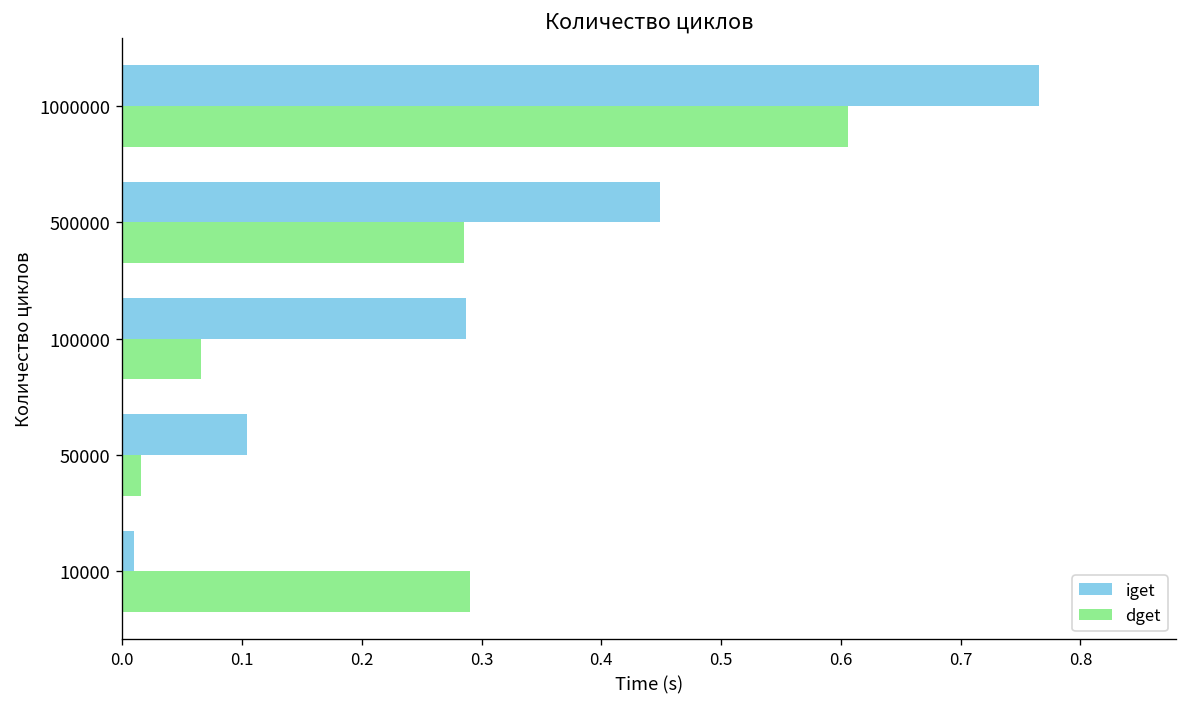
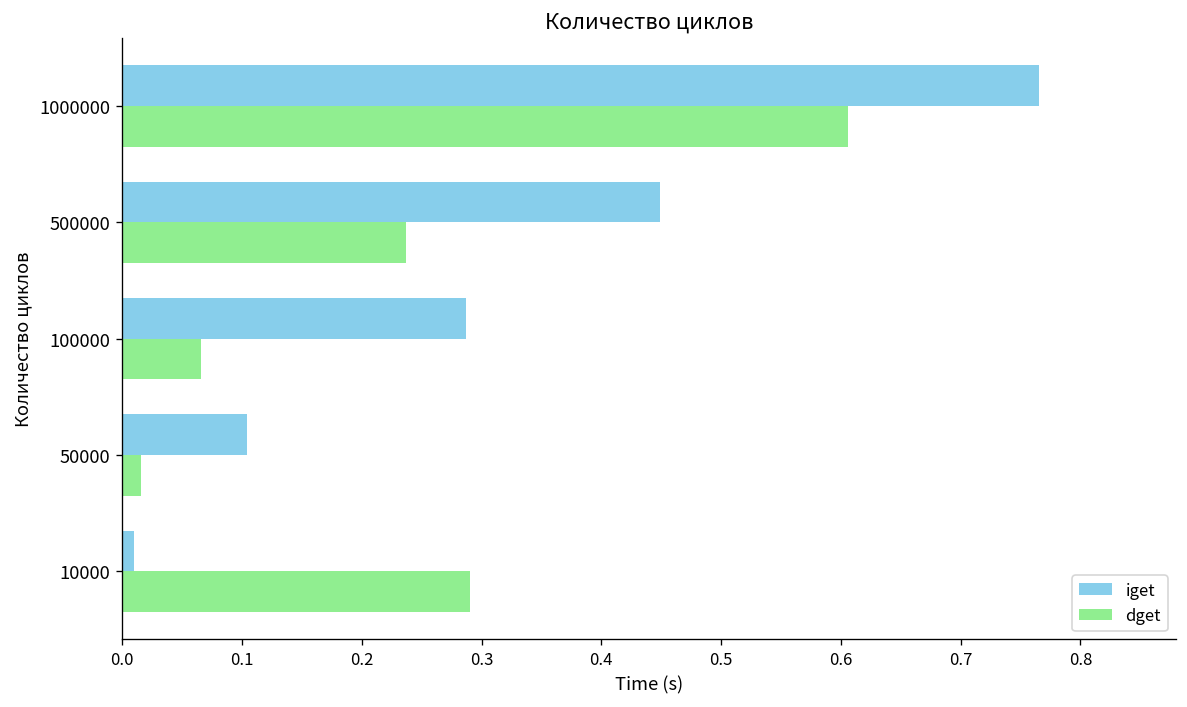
  {
    "iget": {
      "1000000": 0.77,
      "500000": 0.45,
      "100000": 0.29,
      "50000": 0.10,
      "10000": 0.01
    },
    "dget": {
      "1000000": 0.61,
-     "500000": 0.29,
+     "500000": 0.24,
      "100000": 0.07,
      "50000": 0.02,
      "10000": 0.29
    }
  }
